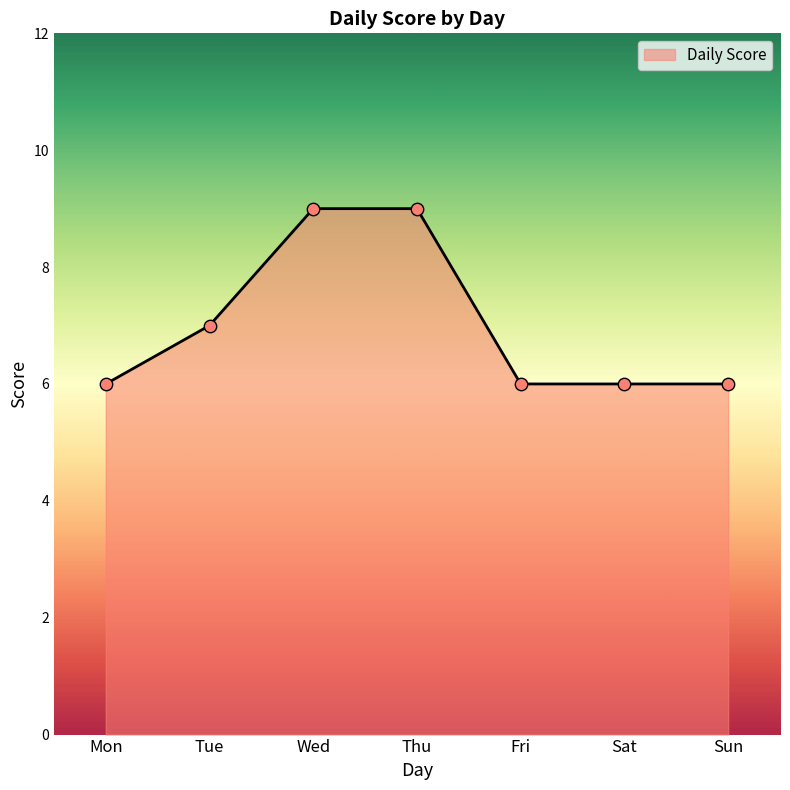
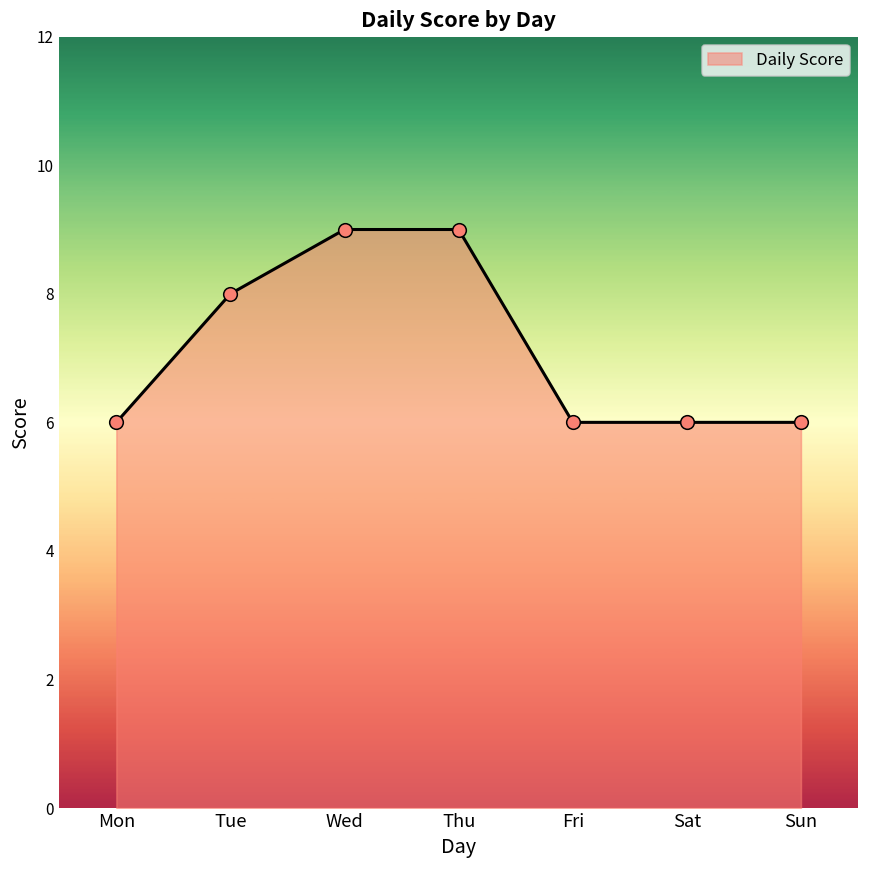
  {
    "Mon": 6,
-   "Tue": 7,
+   "Tue": 8,
    "Wed": 9,
    "Thu": 9,
    "Fri": 6,
    "Sat": 6,
    "Sun": 6
  }
